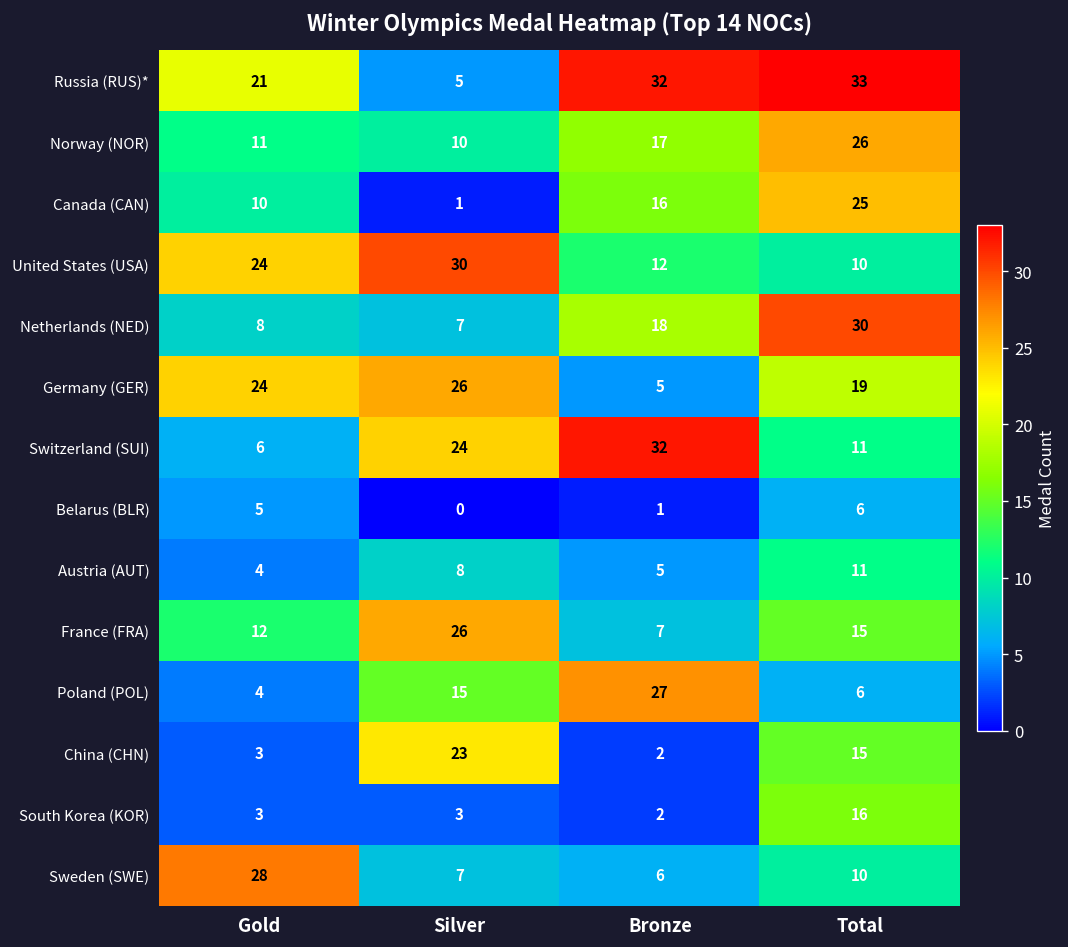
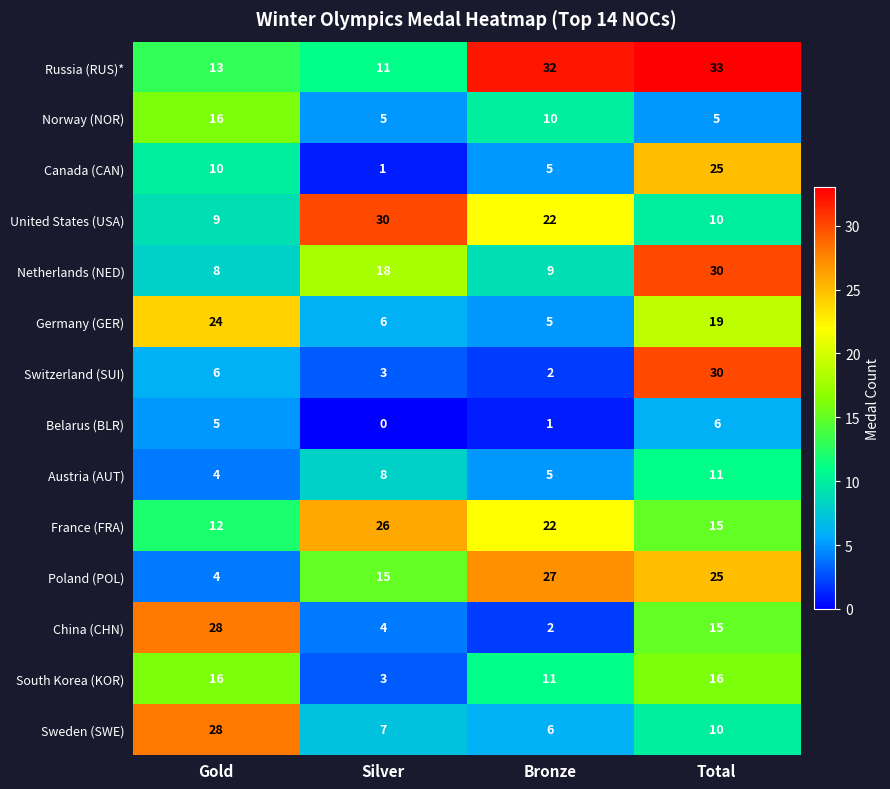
  {
    "Russia (RUS)*": {
-     "Gold": 21,
-     "Silver": 5,
+     "Gold": 13,
+     "Silver": 11,
      "Bronze": 32,
      "Total": 33
    },
    "Norway (NOR)": {
-     "Gold": 11,
-     "Silver": 10,
-     "Bronze": 17,
-     "Total": 26
+     "Gold": 16,
+     "Silver": 5,
+     "Bronze": 10,
+     "Total": 5
    },
    "Canada (CAN)": {
      "Gold": 10,
      "Silver": 1,
-     "Bronze": 16,
+     "Bronze": 5,
      "Total": 25
    },
    "United States (USA)": {
-     "Gold": 24,
+     "Gold": 9,
      "Silver": 30,
-     "Bronze": 12,
+     "Bronze": 22,
      "Total": 10
    },
    "Netherlands (NED)": {
      "Gold": 8,
-     "Silver": 7,
-     "Bronze": 18,
+     "Silver": 18,
+     "Bronze": 9,
      "Total": 30
    },
    "Germany (GER)": {
      "Gold": 24,
-     "Silver": 26,
+     "Silver": 6,
      "Bronze": 5,
      "Total": 19
    },
    "Switzerland (SUI)": {
      "Gold": 6,
-     "Silver": 24,
-     "Bronze": 32,
-     "Total": 11
+     "Silver": 3,
+     "Bronze": 2,
+     "Total": 30
    },
    "Belarus (BLR)": {
      "Gold": 5,
      "Silver": 0,
      "Bronze": 1,
      "Total": 6
    },
    "Austria (AUT)": {
      "Gold": 4,
      "Silver": 8,
      "Bronze": 5,
      "Total": 11
    },
    "France (FRA)": {
      "Gold": 12,
      "Silver": 26,
-     "Bronze": 7,
+     "Bronze": 22,
      "Total": 15
    },
    "Poland (POL)": {
      "Gold": 4,
      "Silver": 15,
      "Bronze": 27,
-     "Total": 6
+     "Total": 25
    },
    "China (CHN)": {
-     "Gold": 3,
-     "Silver": 23,
+     "Gold": 28,
+     "Silver": 4,
      "Bronze": 2,
      "Total": 15
    },
    "South Korea (KOR)": {
-     "Gold": 3,
+     "Gold": 16,
      "Silver": 3,
-     "Bronze": 2,
+     "Bronze": 11,
      "Total": 16
    },
    "Sweden (SWE)": {
      "Gold": 28,
      "Silver": 7,
      "Bronze": 6,
      "Total": 10
    }
  }
